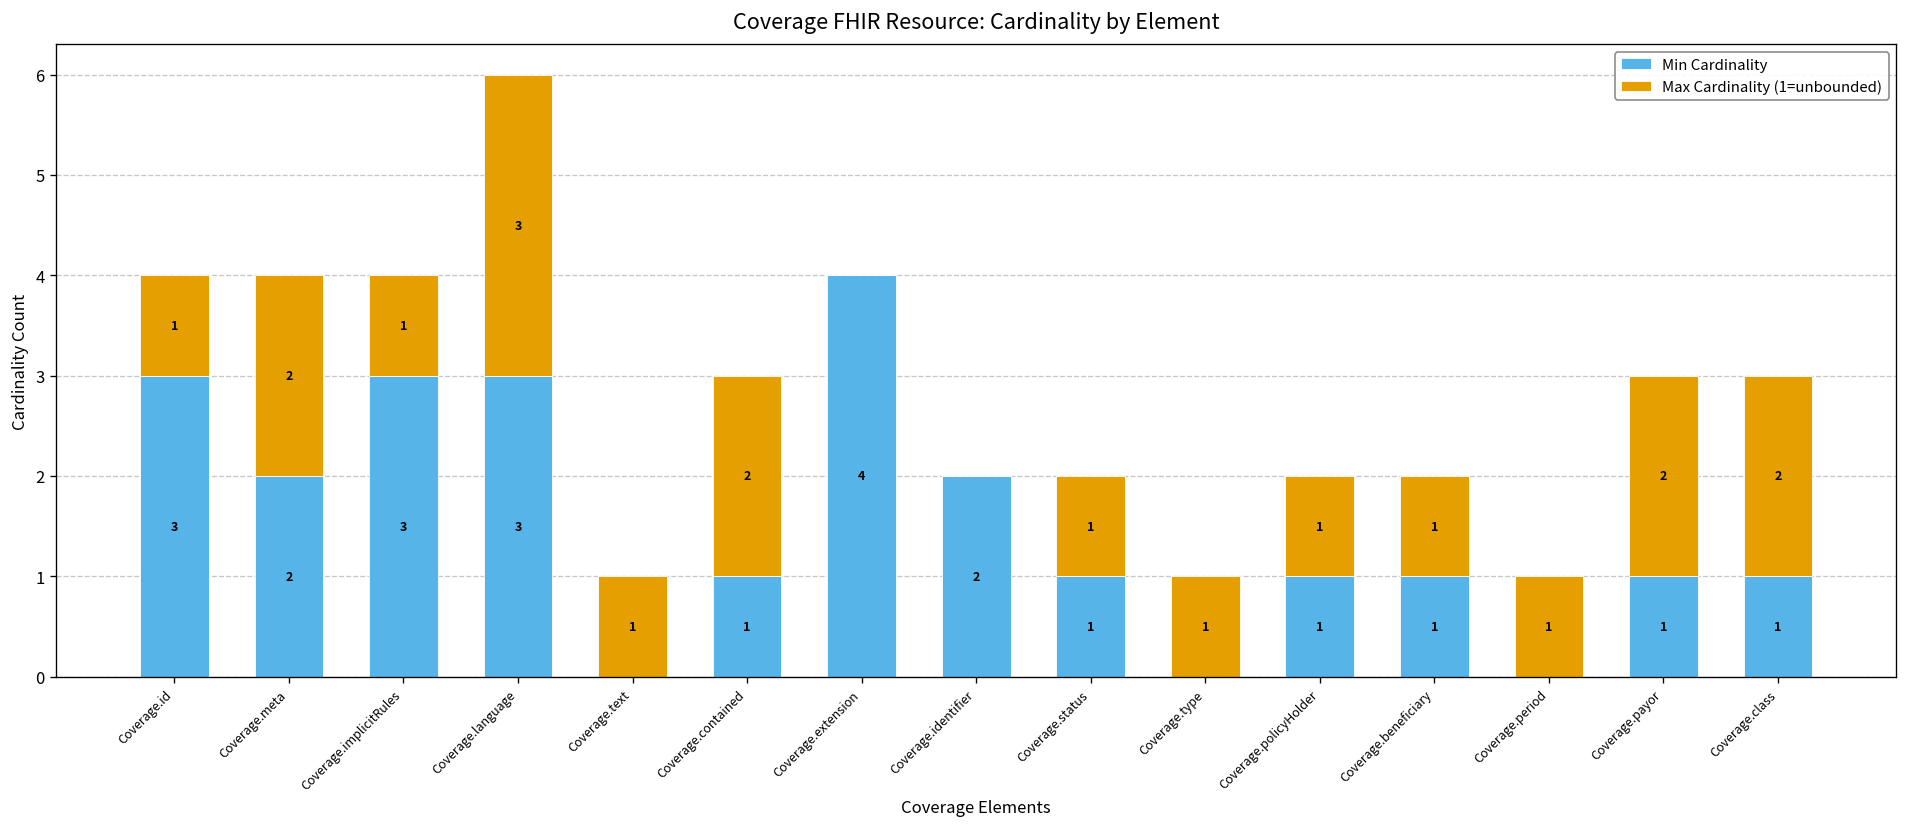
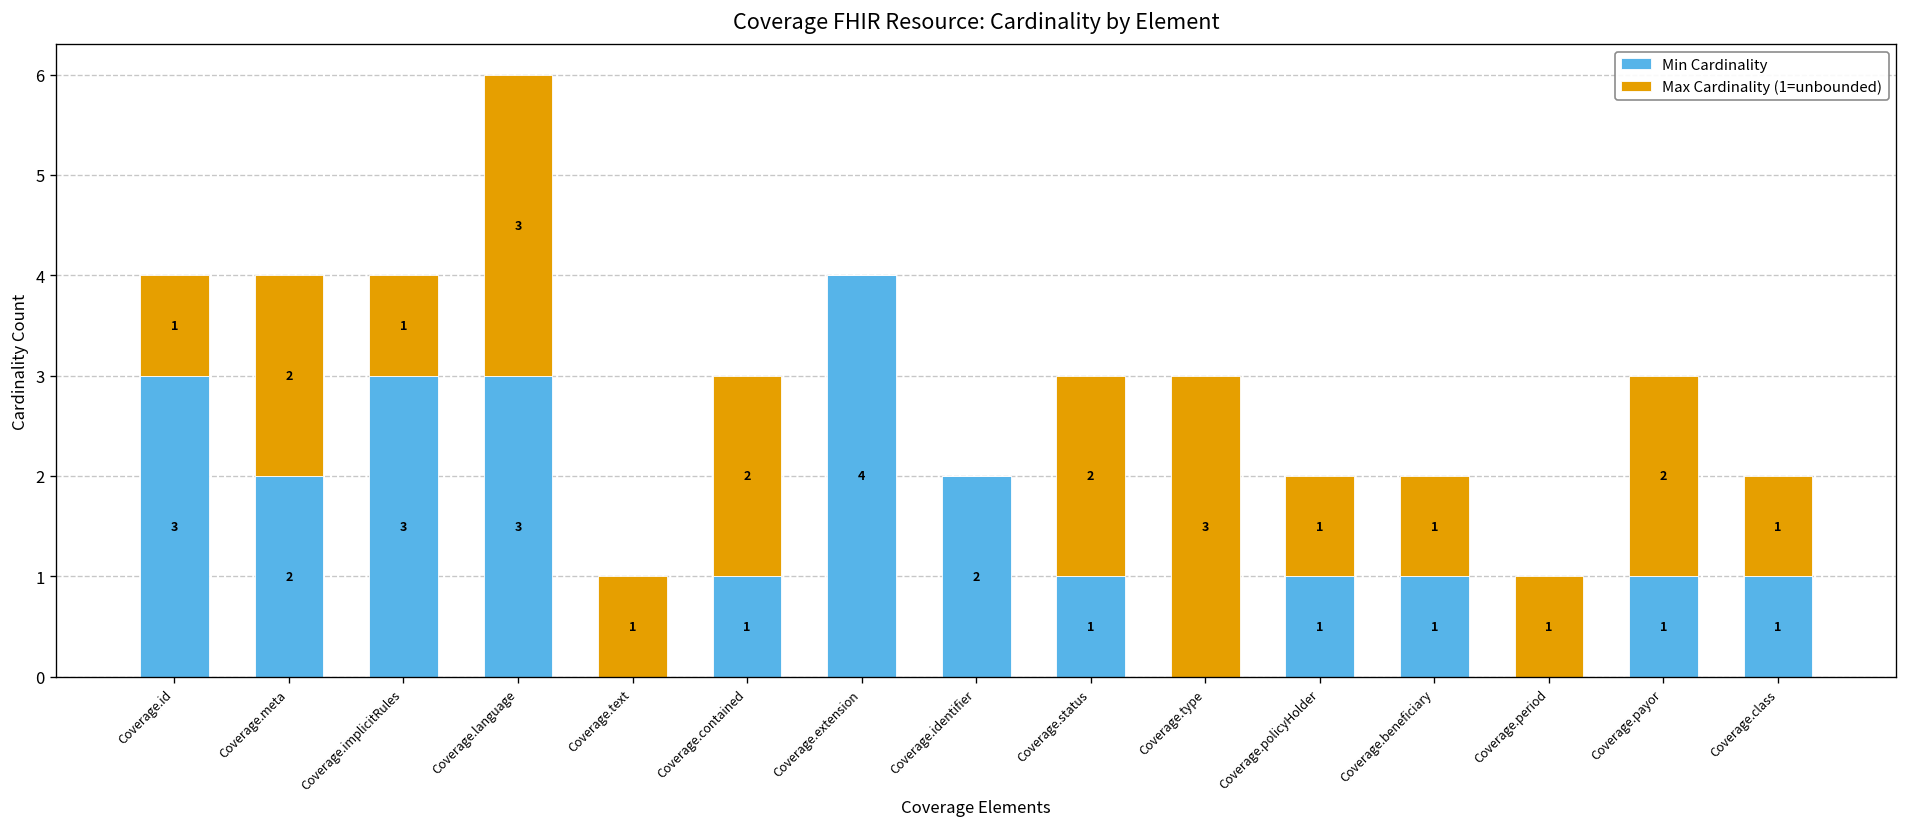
  {
    "Min Cardinality": {
      "Coverage.id": 3,
      "Coverage.meta": 2,
      "Coverage.implicitRules": 3,
      "Coverage.language": 3,
      "Coverage.contained": 1,
      "Coverage.extension": 4,
      "Coverage.identifier": 2,
      "Coverage.status": 1,
      "Coverage.policyHolder": 1,
      "Coverage.beneficiary": 1,
      "Coverage.payor": 1,
      "Coverage.class": 1
    },
    "Max Cardinality (1=unbounded)": {
      "Coverage.id": 1,
      "Coverage.meta": 2,
      "Coverage.implicitRules": 1,
      "Coverage.language": 3,
      "Coverage.text": 1,
      "Coverage.contained": 2,
-     "Coverage.status": 1,
-     "Coverage.type": 1,
+     "Coverage.status": 2,
+     "Coverage.type": 3,
      "Coverage.policyHolder": 1,
      "Coverage.beneficiary": 1,
      "Coverage.period": 1,
      "Coverage.payor": 2,
-     "Coverage.class": 2
+     "Coverage.class": 1
    }
  }
